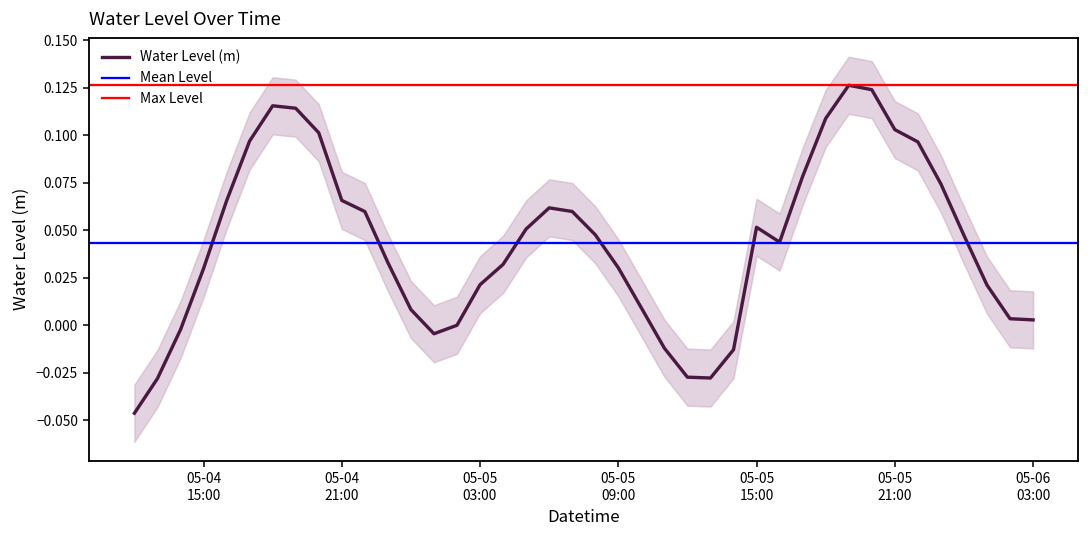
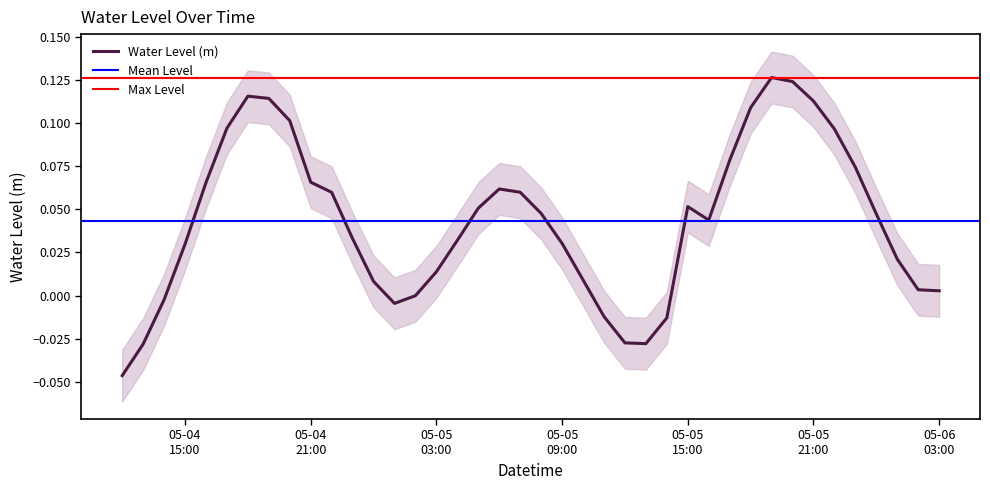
  {
    "Water Level (m)": {
      "05-04 15:00": 0.030,
      "05-04 21:00": 0.066,
-     "05-05 03:00": 0.021,
+     "05-05 03:00": 0.014,
      "05-05 09:00": 0.030,
      "05-05 15:00": 0.052,
-     "05-05 21:00": 0.103,
+     "05-05 21:00": 0.113,
      "05-06 03:00": 0.003
    }
  }
